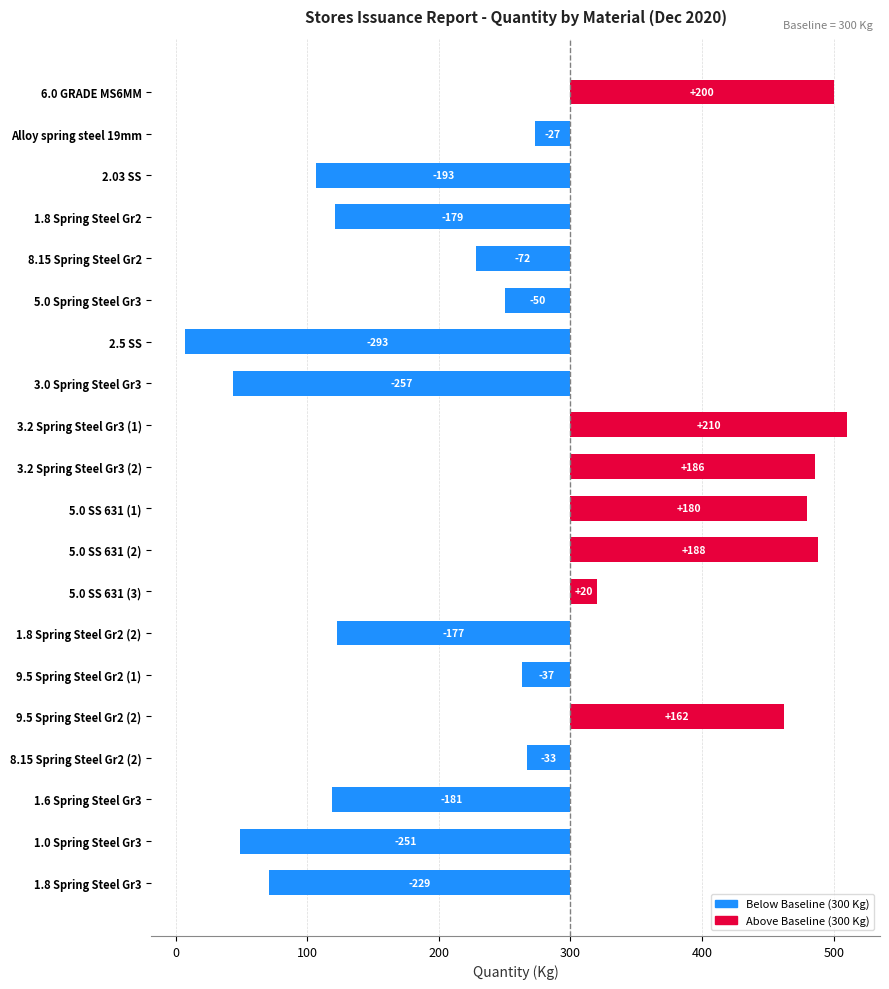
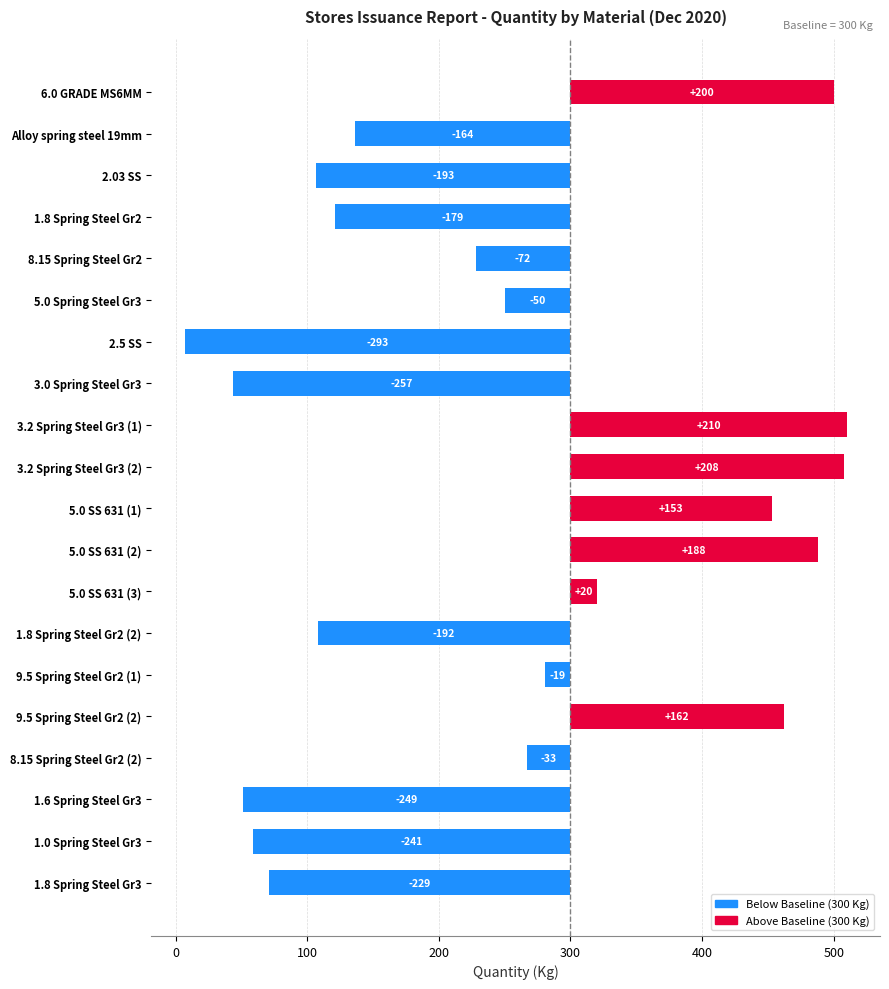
  {
    "6.0 GRADE MS6MM": "+200",
-   "Alloy spring steel 19mm": "-27",
+   "Alloy spring steel 19mm": "-164",
    "2.03 SS": "-193",
    "1.8 Spring Steel Gr2": "-179",
    "8.15 Spring Steel Gr2": "-72",
    "5.0 Spring Steel Gr3": "-50",
    "2.5 SS": "-293",
    "3.0 Spring Steel Gr3": "-257",
    "3.2 Spring Steel Gr3 (1)": "+210",
-   "3.2 Spring Steel Gr3 (2)": "+186",
-   "5.0 SS 631 (1)": "+180",
+   "3.2 Spring Steel Gr3 (2)": "+208",
+   "5.0 SS 631 (1)": "+153",
    "5.0 SS 631 (2)": "+188",
    "5.0 SS 631 (3)": "+20",
-   "1.8 Spring Steel Gr2 (2)": "-177",
-   "9.5 Spring Steel Gr2 (1)": "-37",
+   "1.8 Spring Steel Gr2 (2)": "-192",
+   "9.5 Spring Steel Gr2 (1)": "-19",
    "9.5 Spring Steel Gr2 (2)": "+162",
    "8.15 Spring Steel Gr2 (2)": "-33",
-   "1.6 Spring Steel Gr3": "-181",
-   "1.0 Spring Steel Gr3": "-251",
+   "1.6 Spring Steel Gr3": "-249",
+   "1.0 Spring Steel Gr3": "-241",
    "1.8 Spring Steel Gr3": "-229"
  }
